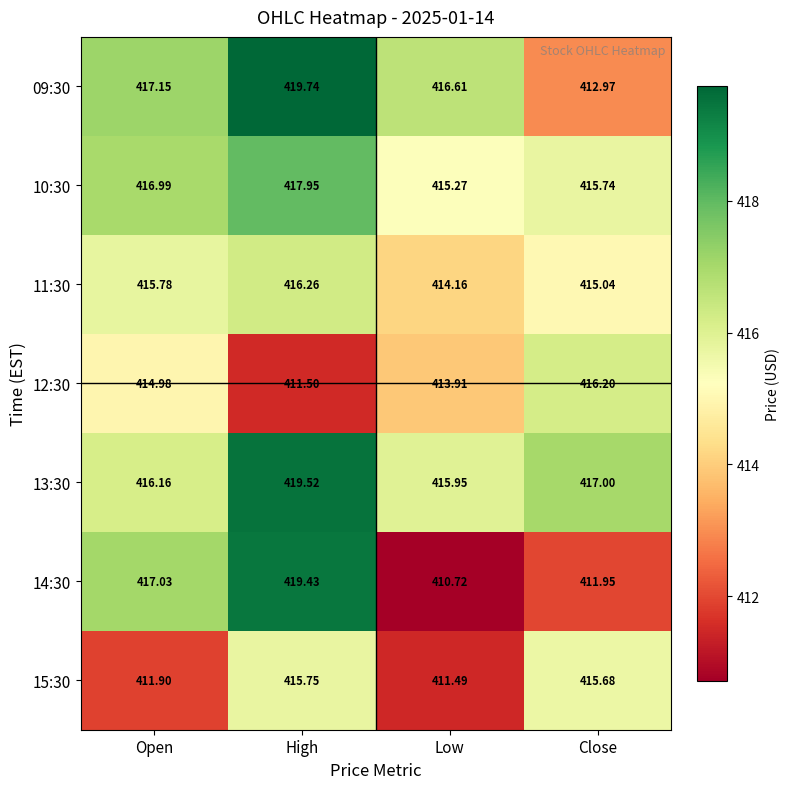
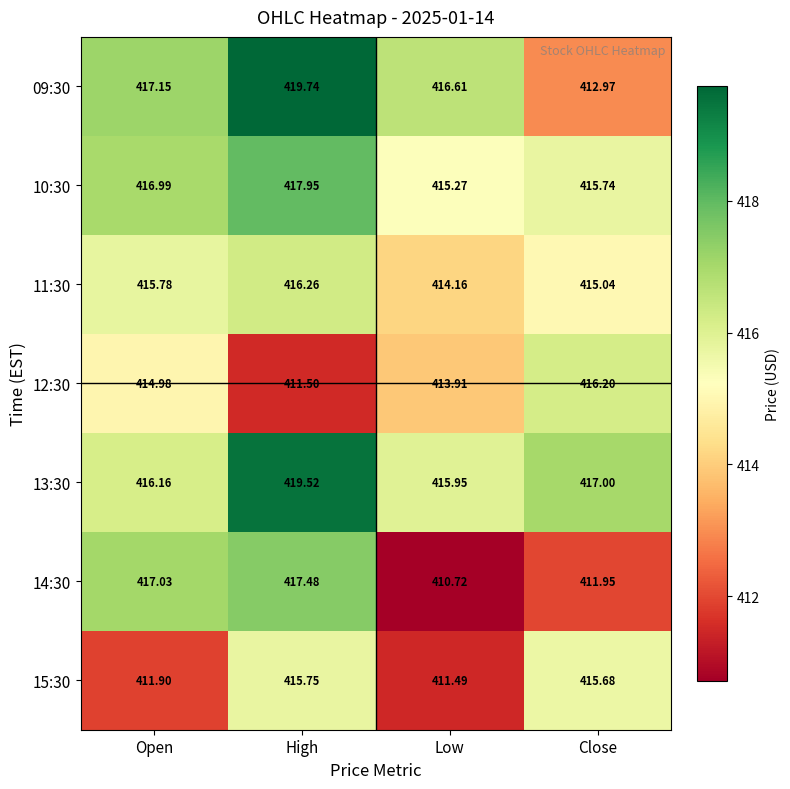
  {
    "09:30": {
      "Open": 417.15,
      "High": 419.74,
      "Low": 416.61
    },
    "10:30": {
      "Open": 416.99,
      "High": 417.95,
      "Low": 415.27,
      "Close": 415.74
    },
    "11:30": {
      "Open": 415.78,
      "High": 416.26,
      "Low": 414.16,
      "Close": 415.04
    },
    "12:30": {
      "Open": 414.98,
      "High": 411.50,
      "Low": 413.91,
      "Close": 416.20
    },
    "13:30": {
      "Open": 416.16,
      "High": 419.52,
      "Low": 415.95,
      "Close": 417.00
    },
    "14:30": {
      "Open": 417.03,
-     "High": 419.43,
+     "High": 417.48,
      "Low": 410.72,
      "Close": 411.95
    },
    "15:30": {
      "Open": 411.90,
      "High": 415.75,
      "Low": 411.49,
      "Close": 415.68
    }
  }
